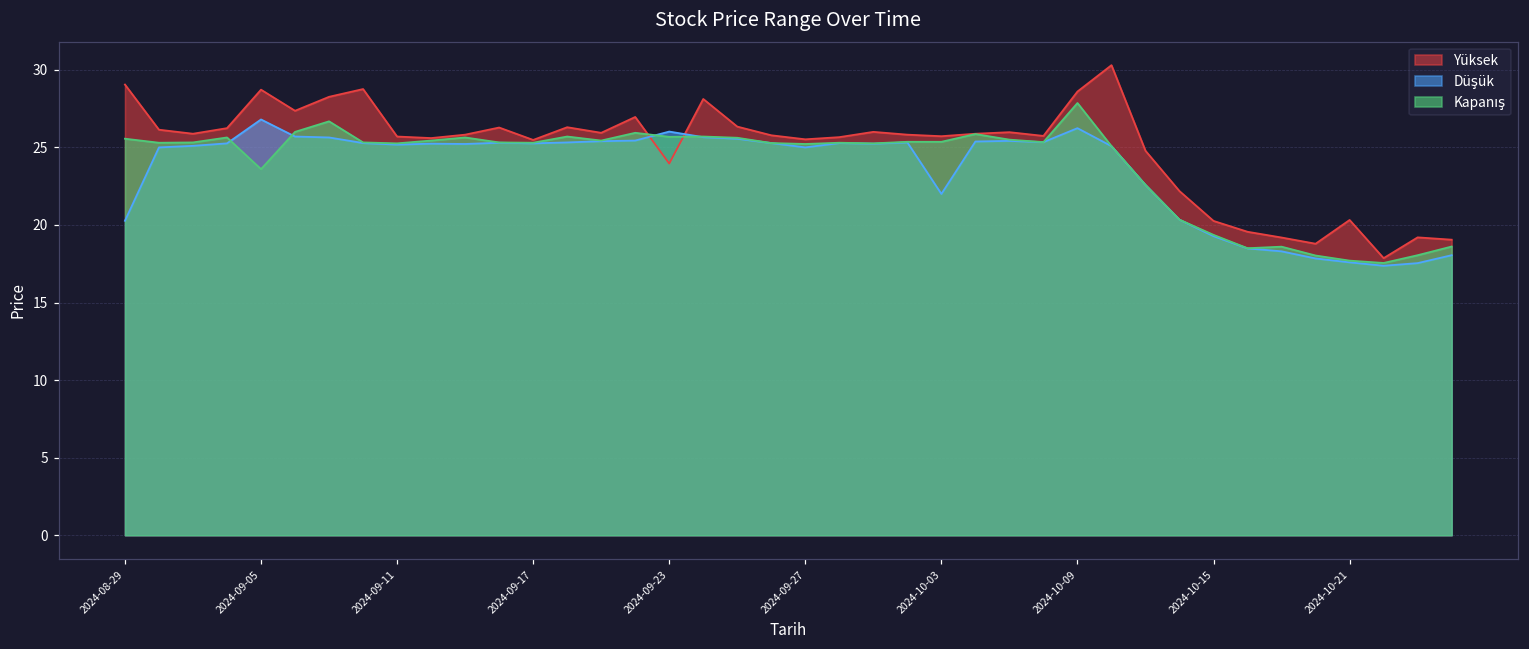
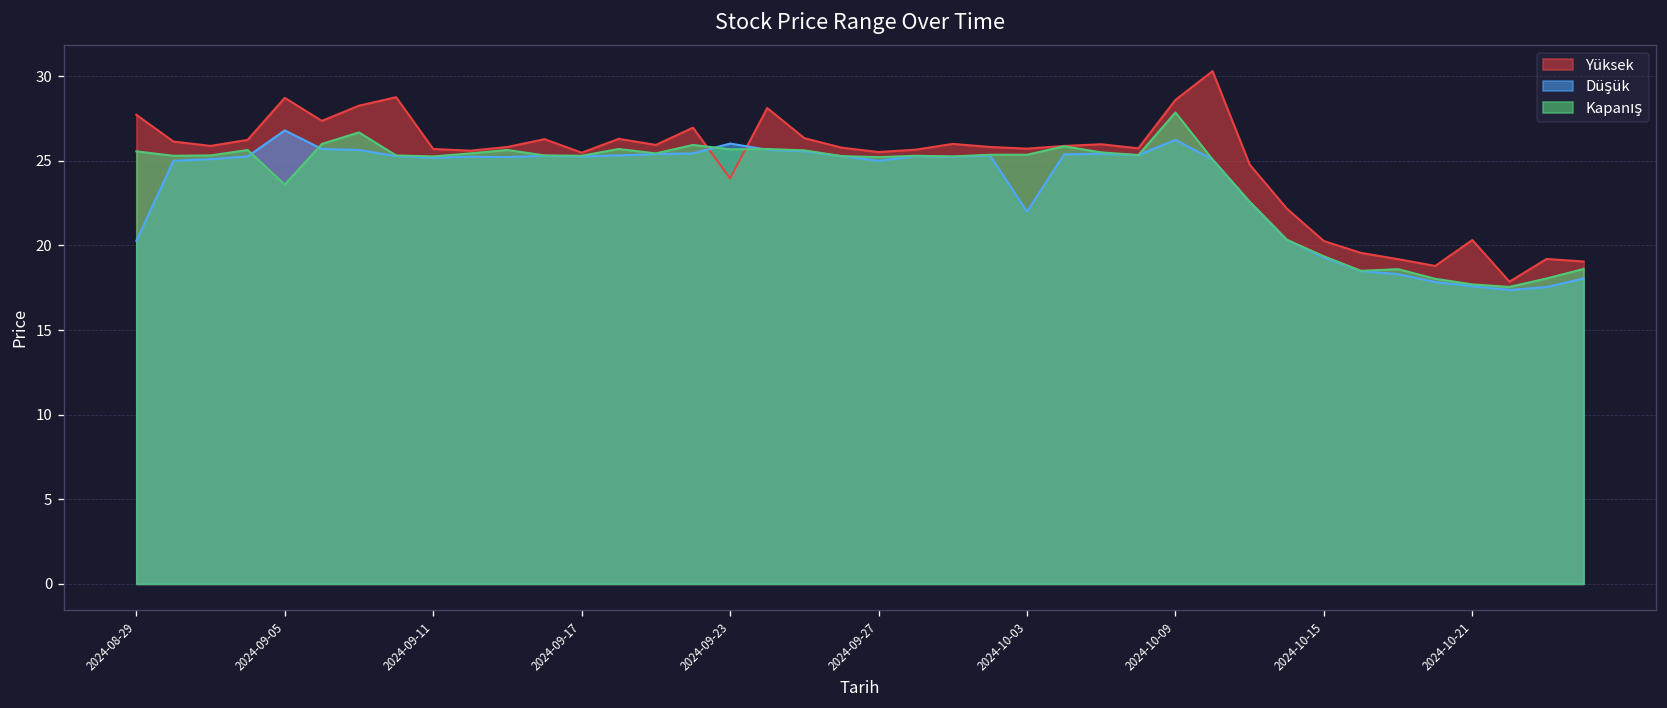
  {
    "Yüksek": {
-     "2024-08-29": 29.1,
+     "2024-08-29": 27.7,
      "2024-09-05": 28.7,
      "2024-09-11": 25.7,
      "2024-09-17": 25.5,
      "2024-09-23": 24.0,
      "2024-09-27": 25.5,
      "2024-10-03": 25.7,
      "2024-10-09": 28.6,
      "2024-10-15": 20.3,
      "2024-10-21": 20.3
    },
    "Düşük": {
      "2024-08-29": 20.3,
      "2024-09-05": 26.8,
      "2024-09-23": 26.0,
      "2024-09-27": 25.0,
      "2024-10-03": 22.0,
      "2024-10-09": 26.2
    },
    "Kapanış": {
      "2024-08-29": 25.6,
      "2024-09-05": 23.6,
      "2024-09-23": 25.7,
      "2024-09-27": 25.2,
      "2024-10-03": 25.4,
      "2024-10-09": 27.9
    }
  }
